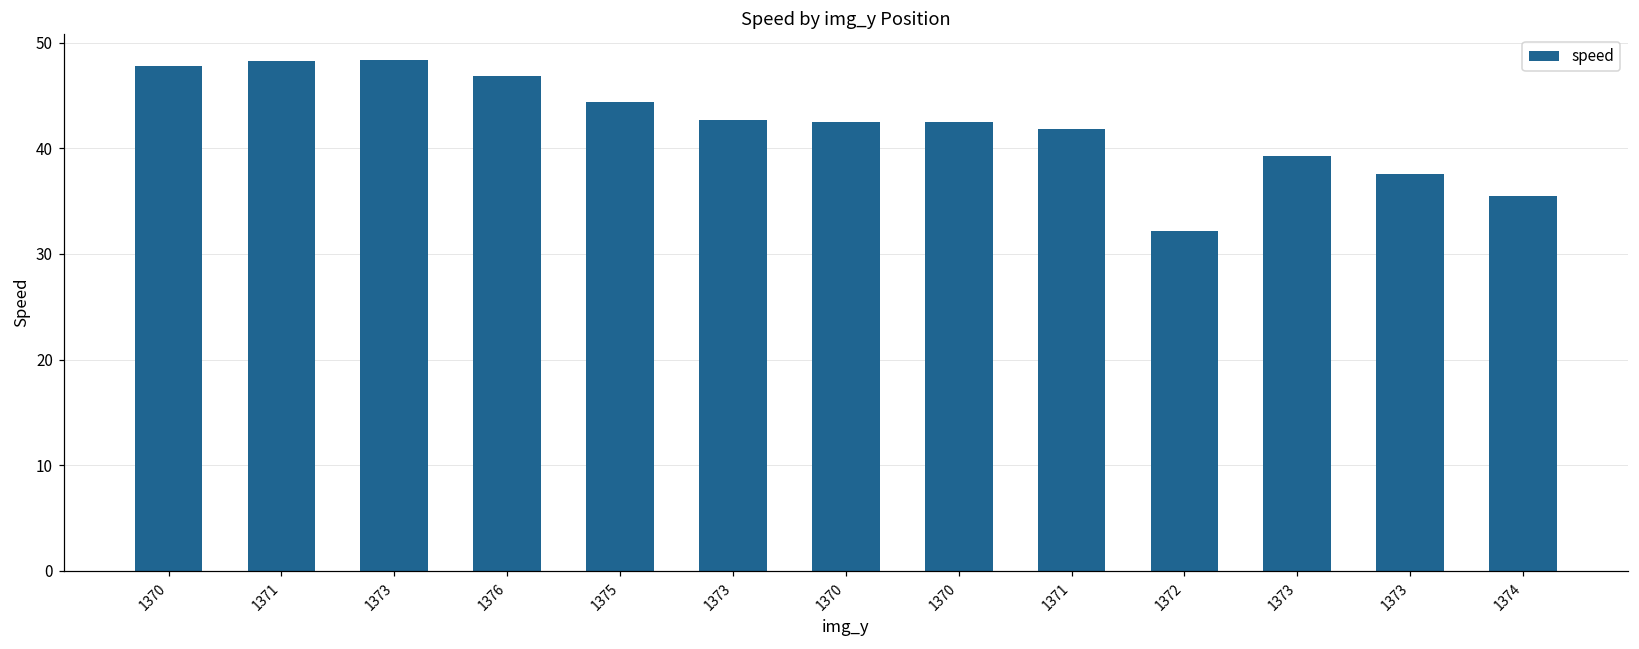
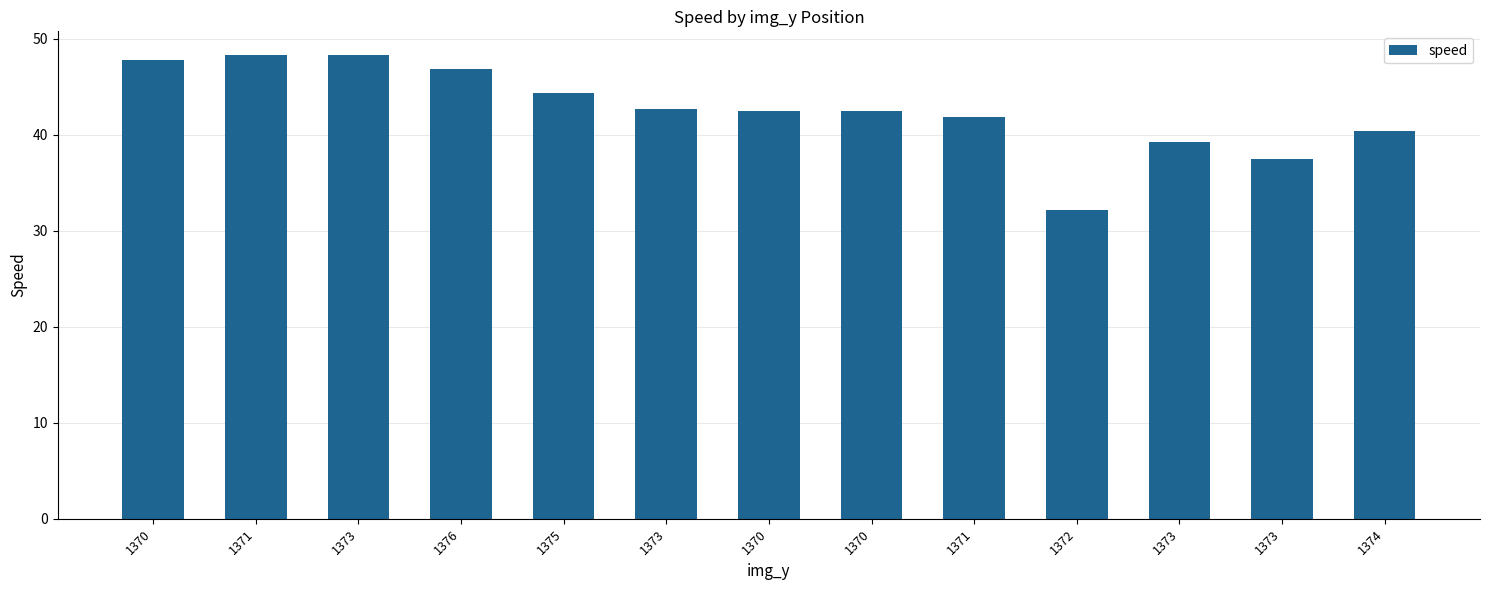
  {
    "1376": 47,
    "1375": 44,
    "1372": 32,
-   "1374": 36
+   "1374": 40
  }
